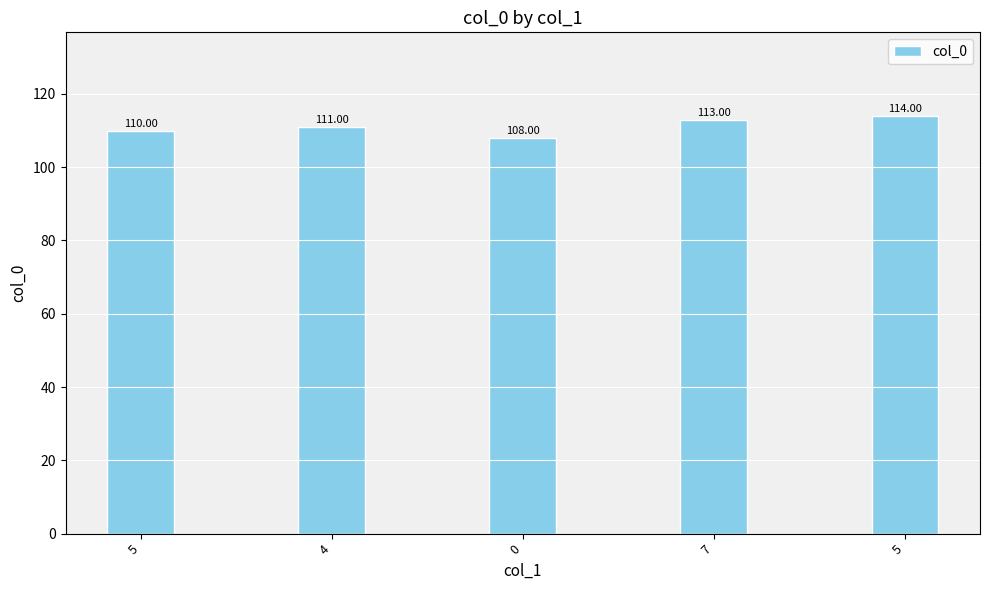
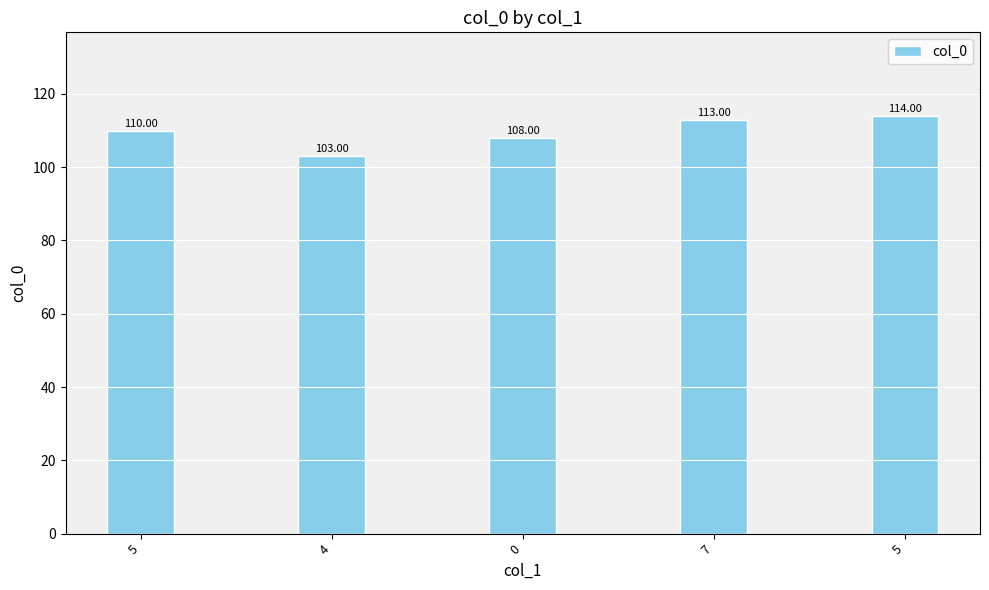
  {
-   "4": 111.00,
+   "4": 103.00,
    "0": 108.00,
    "7": 113.00
  }
